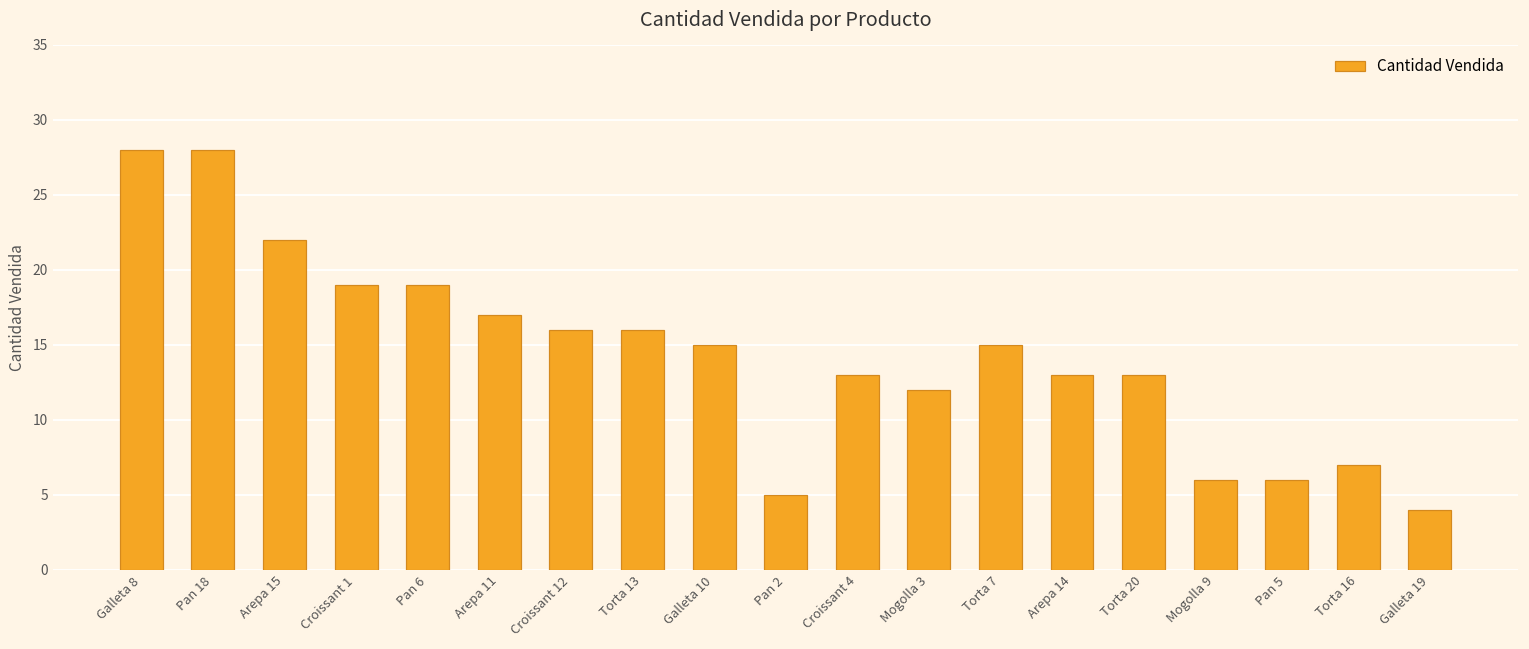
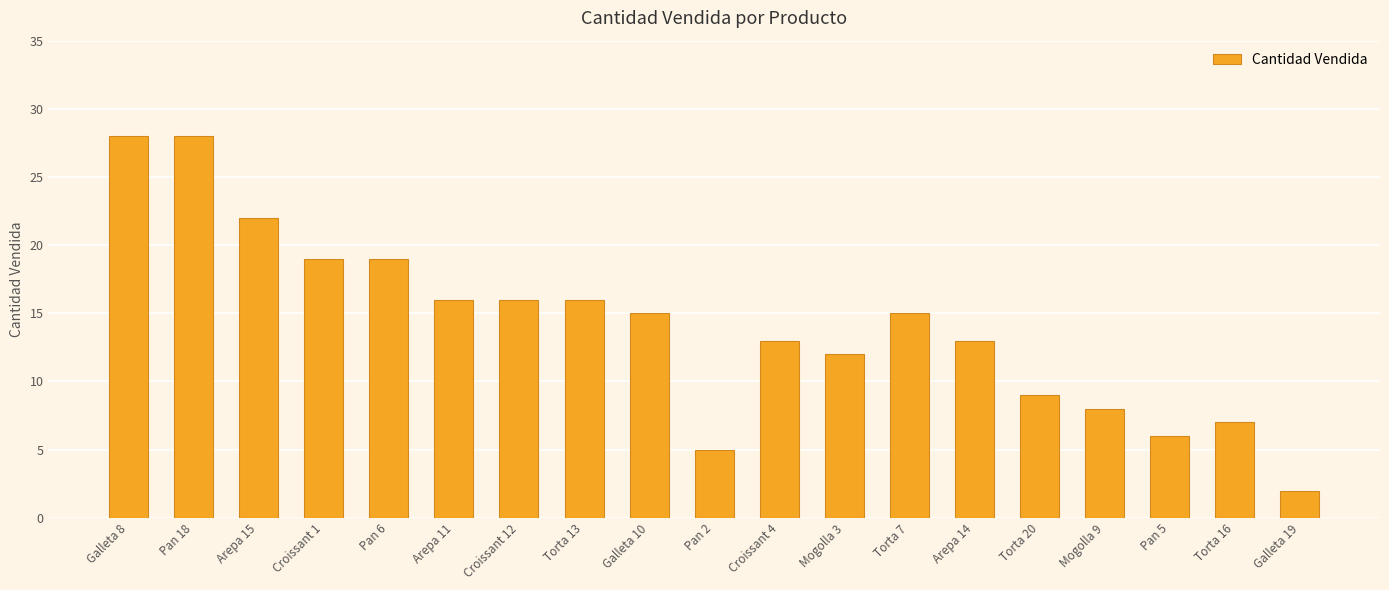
  {
    "Galleta 8": 28,
    "Pan 18": 28,
    "Arepa 15": 22,
    "Croissant 1": 19,
    "Pan 6": 19,
-   "Arepa 11": 17,
+   "Arepa 11": 16,
    "Croissant 12": 16,
    "Torta 13": 16,
    "Galleta 10": 15,
    "Pan 2": 5,
    "Croissant 4": 13,
    "Mogolla 3": 12,
    "Torta 7": 15,
    "Arepa 14": 13,
-   "Torta 20": 13,
-   "Mogolla 9": 6,
+   "Torta 20": 9,
+   "Mogolla 9": 8,
    "Pan 5": 6,
    "Torta 16": 7,
-   "Galleta 19": 4
+   "Galleta 19": 2
  }
